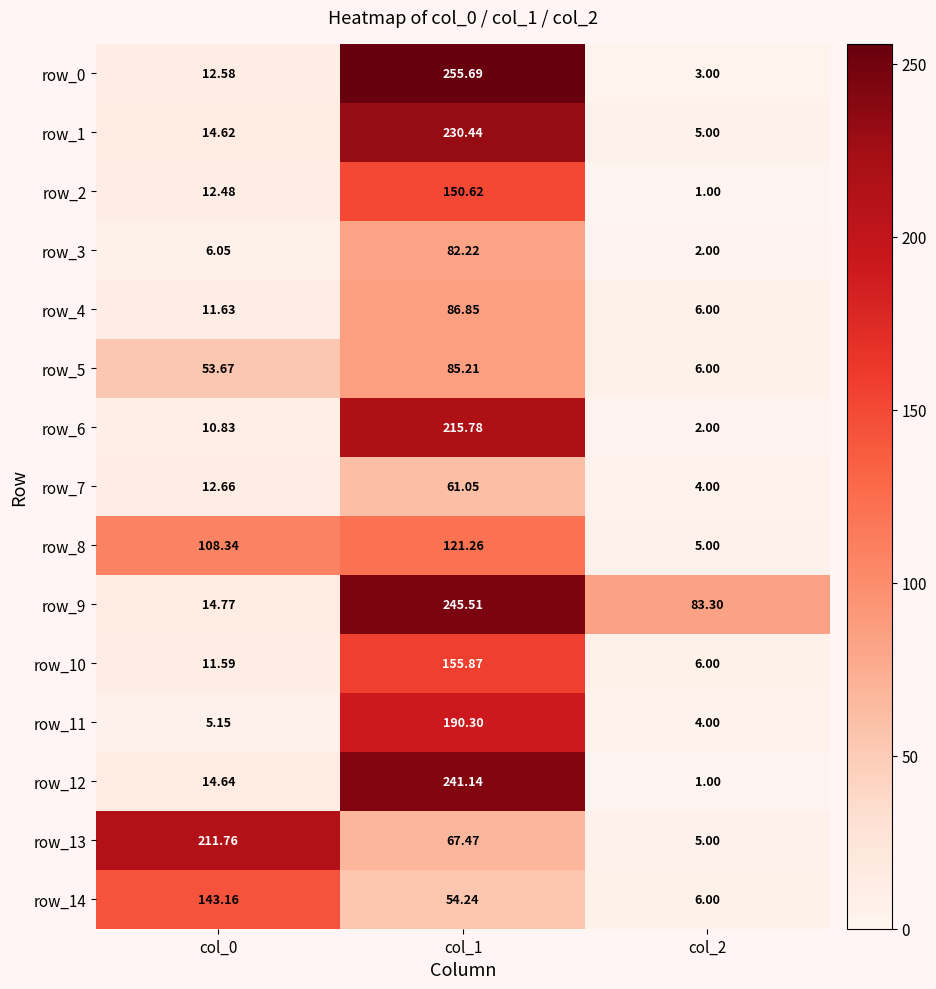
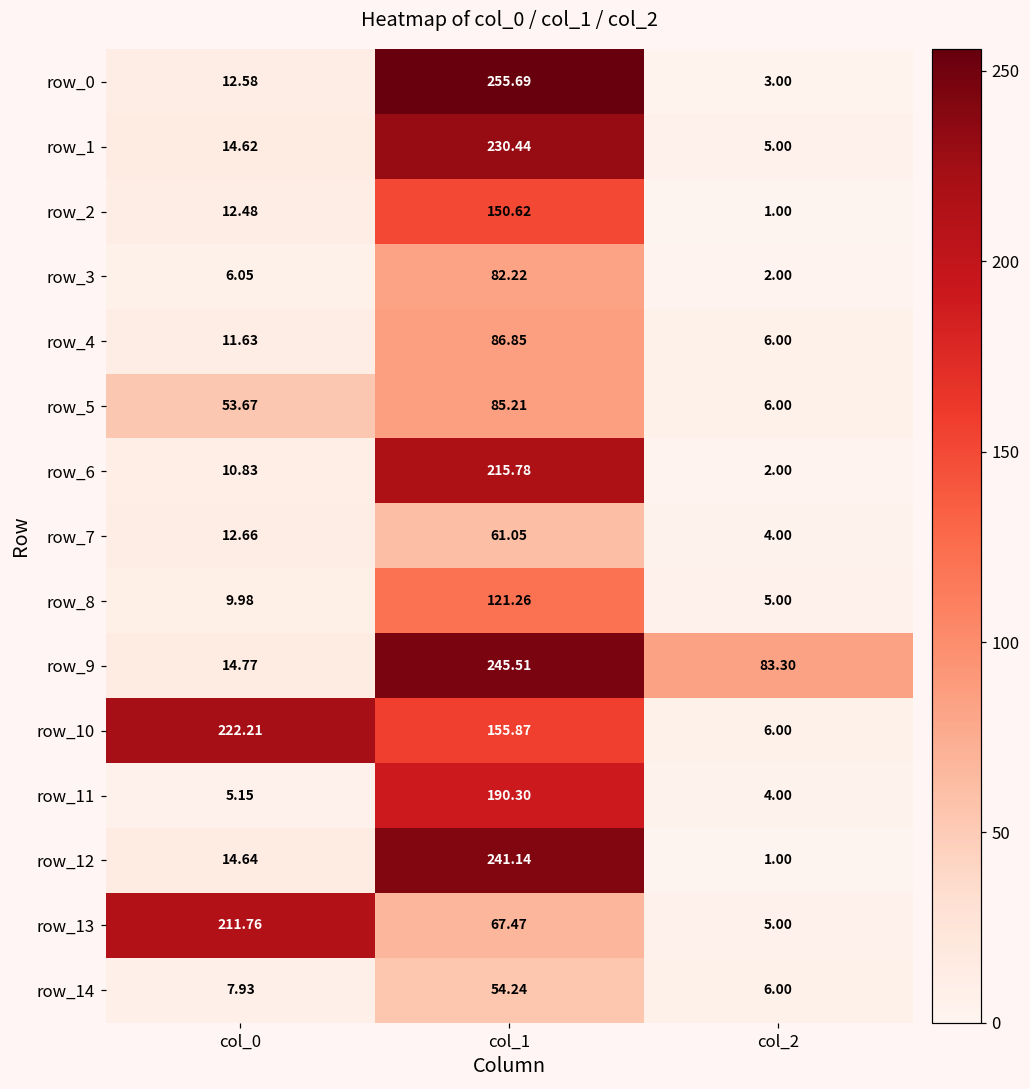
  {
    "row_0": {
      "col_0": 12.58,
      "col_1": 255.69,
      "col_2": 3.00
    },
    "row_1": {
      "col_0": 14.62,
      "col_1": 230.44,
      "col_2": 5.00
    },
    "row_2": {
      "col_0": 12.48,
      "col_1": 150.62,
      "col_2": 1.00
    },
    "row_3": {
      "col_0": 6.05,
      "col_1": 82.22,
      "col_2": 2.00
    },
    "row_4": {
      "col_0": 11.63,
      "col_1": 86.85,
      "col_2": 6.00
    },
    "row_5": {
      "col_0": 53.67,
      "col_1": 85.21,
      "col_2": 6.00
    },
    "row_6": {
      "col_0": 10.83,
      "col_1": 215.78,
      "col_2": 2.00
    },
    "row_7": {
      "col_0": 12.66,
      "col_1": 61.05,
      "col_2": 4.00
    },
    "row_8": {
-     "col_0": 108.34,
+     "col_0": 9.98,
      "col_1": 121.26,
      "col_2": 5.00
    },
    "row_9": {
      "col_0": 14.77,
      "col_1": 245.51,
      "col_2": 83.30
    },
    "row_10": {
-     "col_0": 11.59,
+     "col_0": 222.21,
      "col_1": 155.87,
      "col_2": 6.00
    },
    "row_11": {
      "col_0": 5.15,
      "col_1": 190.30,
      "col_2": 4.00
    },
    "row_12": {
      "col_0": 14.64,
      "col_1": 241.14,
      "col_2": 1.00
    },
    "row_13": {
      "col_0": 211.76,
      "col_1": 67.47,
      "col_2": 5.00
    },
    "row_14": {
-     "col_0": 143.16,
+     "col_0": 7.93,
      "col_1": 54.24,
      "col_2": 6.00
    }
  }
